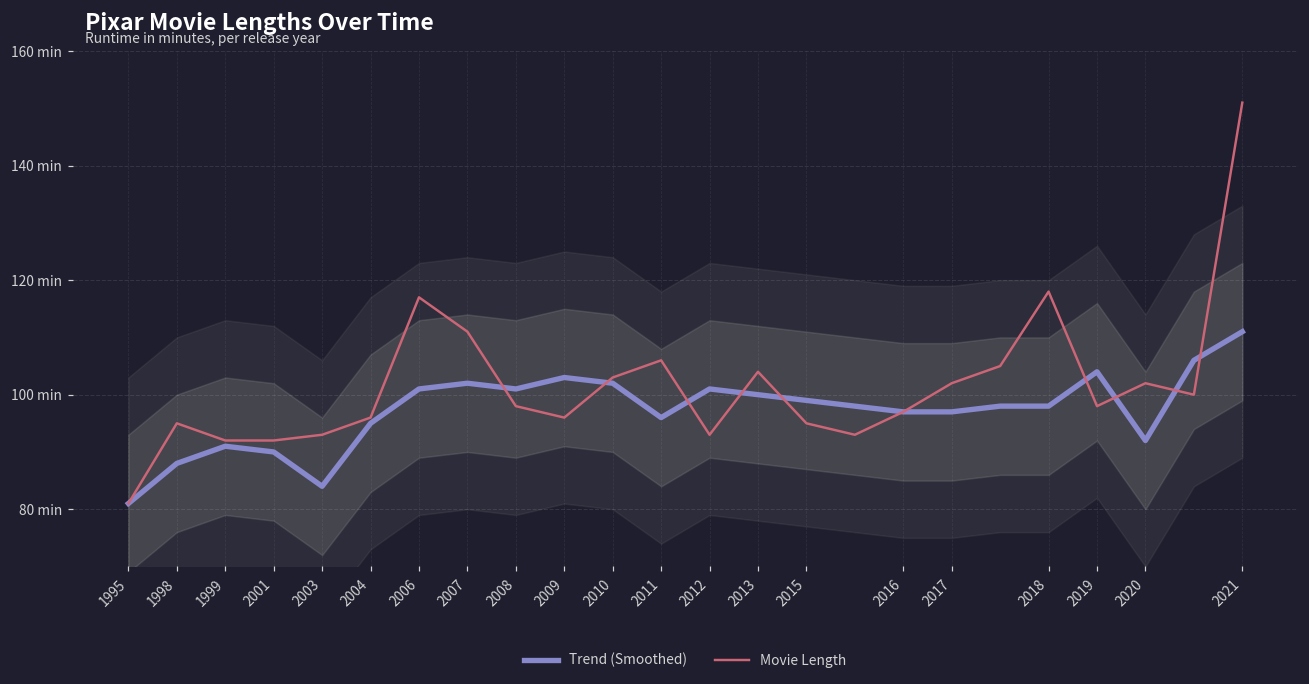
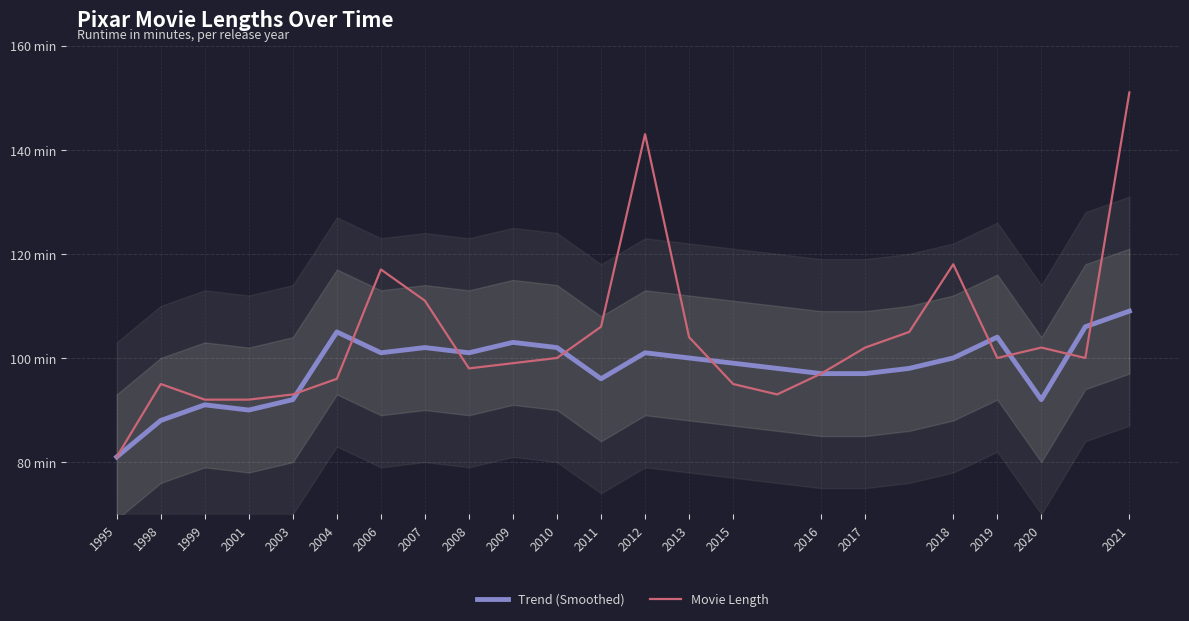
  {
    "Trend (Smoothed)": {
      "1998": "88 min",
      "1999": "91 min",
      "2001": "90 min",
-     "2003": "84 min",
-     "2004": "95 min",
+     "2003": "92 min",
+     "2004": "105 min",
      "2006": "101 min",
      "2007": "102 min",
      "2008": "101 min",
      "2009": "103 min",
      "2010": "102 min",
      "2011": "96 min",
      "2012": "101 min",
      "2013": "100 min",
      "2015": "99 min",
      "2017": "97 min",
-     "2018": "98 min",
+     "2018": "100 min",
      "2019": "104 min",
      "2020": "92 min",
-     "2021": "111 min"
+     "2021": "109 min"
    },
    "Movie Length": {
      "1998": "95 min",
      "1999": "92 min",
      "2001": "92 min",
      "2003": "93 min",
      "2004": "96 min",
      "2006": "117 min",
      "2007": "111 min",
      "2008": "98 min",
-     "2009": "96 min",
-     "2010": "103 min",
+     "2009": "99 min",
+     "2010": "100 min",
      "2011": "106 min",
-     "2012": "93 min",
+     "2012": "143 min",
      "2013": "104 min",
      "2015": "95 min",
      "2017": "102 min",
      "2018": "118 min",
-     "2019": "98 min",
+     "2019": "100 min",
      "2020": "102 min",
      "2021": "151 min"
    }
  }
